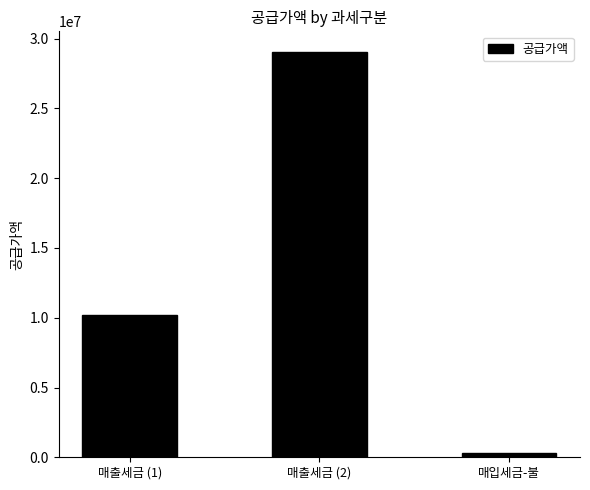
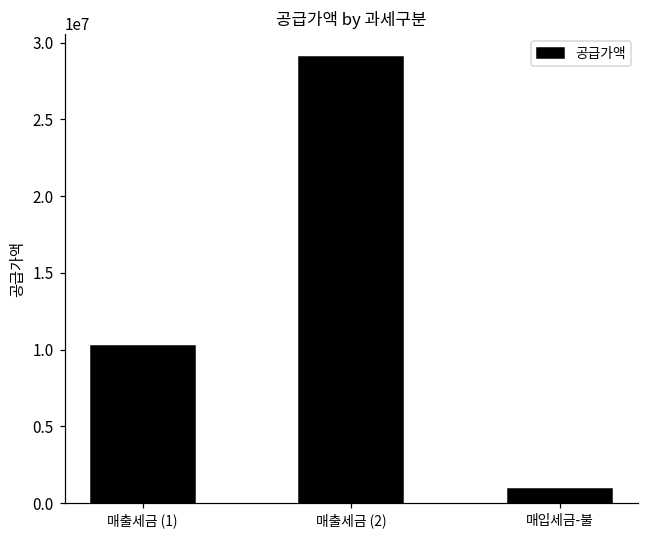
  {
    "매출세금 (1)": 10200000,
    "매출세금 (2)": 29100000,
-   "매입세금-불": 300000
+   "매입세금-불": 900000
  }
